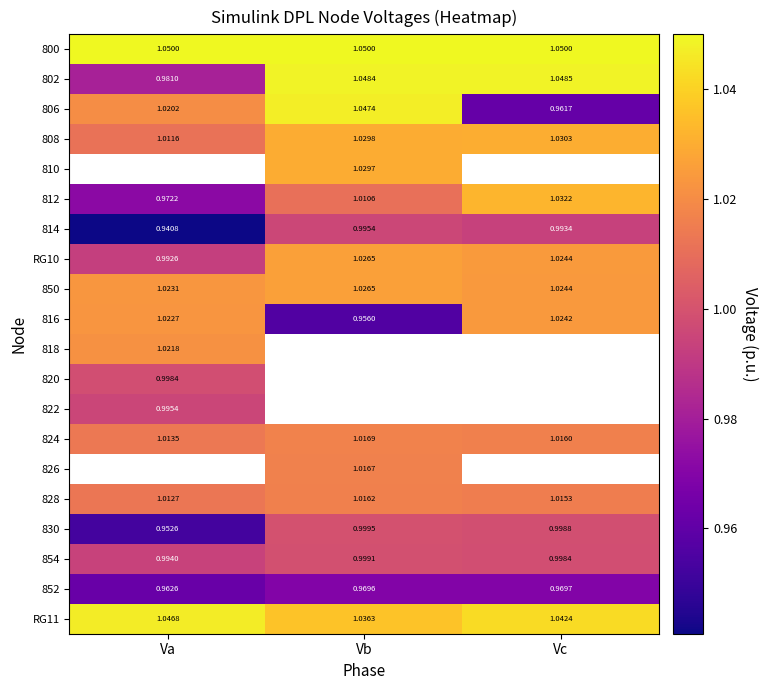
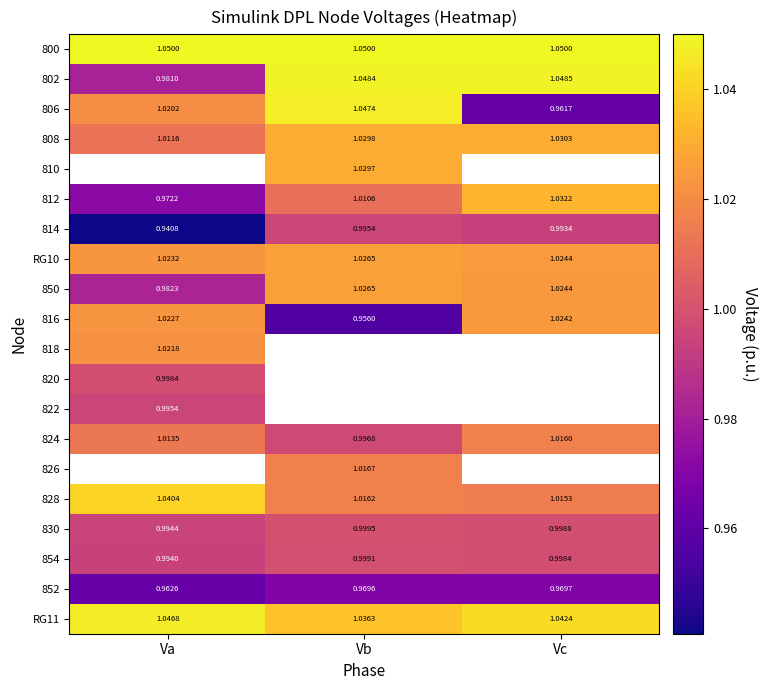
  {
    "800": {
      "Va": 1.0500,
      "Vb": 1.0500,
      "Vc": 1.0500
    },
    "802": {
      "Va": 0.9810,
      "Vb": 1.0484,
      "Vc": 1.0485
    },
    "806": {
      "Va": 1.0202,
      "Vb": 1.0474,
      "Vc": 0.9617
    },
    "808": {
      "Va": 1.0116,
      "Vb": 1.0298,
      "Vc": 1.0303
    },
    "810": {
      "Vb": 1.0297
    },
    "812": {
      "Va": 0.9722,
      "Vb": 1.0106,
      "Vc": 1.0322
    },
    "814": {
      "Va": 0.9408,
      "Vb": 0.9954,
      "Vc": 0.9934
    },
    "RG10": {
-     "Va": 0.9926,
+     "Va": 1.0232,
      "Vb": 1.0265,
      "Vc": 1.0244
    },
    "850": {
-     "Va": 1.0231,
+     "Va": 0.9823,
      "Vb": 1.0265,
      "Vc": 1.0244
    },
    "816": {
      "Va": 1.0227,
      "Vb": 0.9560,
      "Vc": 1.0242
    },
    "818": {
      "Va": 1.0218
    },
    "820": {
      "Va": 0.9984
    },
    "822": {
      "Va": 0.9954
    },
    "824": {
      "Va": 1.0135,
-     "Vb": 1.0169,
+     "Vb": 0.9968,
      "Vc": 1.0160
    },
    "826": {
      "Vb": 1.0167
    },
    "828": {
-     "Va": 1.0127,
+     "Va": 1.0404,
      "Vb": 1.0162,
      "Vc": 1.0153
    },
    "830": {
-     "Va": 0.9526,
+     "Va": 0.9944,
      "Vb": 0.9995,
      "Vc": 0.9988
    },
    "854": {
      "Va": 0.9940,
      "Vb": 0.9991,
      "Vc": 0.9984
    },
    "852": {
      "Va": 0.9626,
      "Vb": 0.9696,
      "Vc": 0.9697
    },
    "RG11": {
      "Va": 1.0468,
      "Vb": 1.0363,
      "Vc": 1.0424
    }
  }
